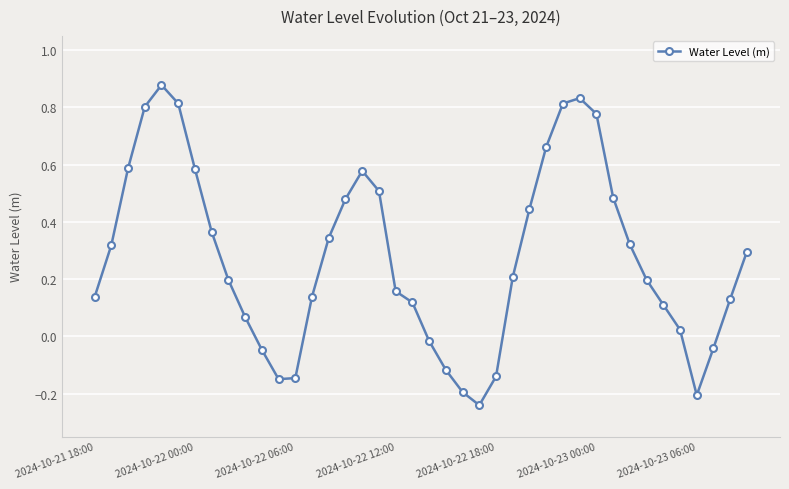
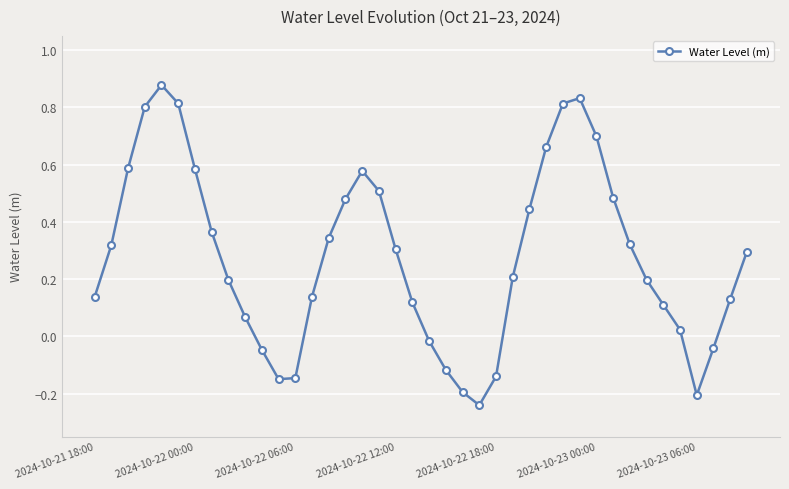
  {
    "2024-10-21 18:00": 0.14,
    "2024-10-22 00:00": 0.58,
    "2024-10-22 06:00": -0.15,
-   "2024-10-22 12:00": 0.16,
+   "2024-10-22 12:00": 0.30,
    "2024-10-22 18:00": -0.14,
-   "2024-10-23 00:00": 0.78,
+   "2024-10-23 00:00": 0.70,
    "2024-10-23 06:00": -0.21
  }
